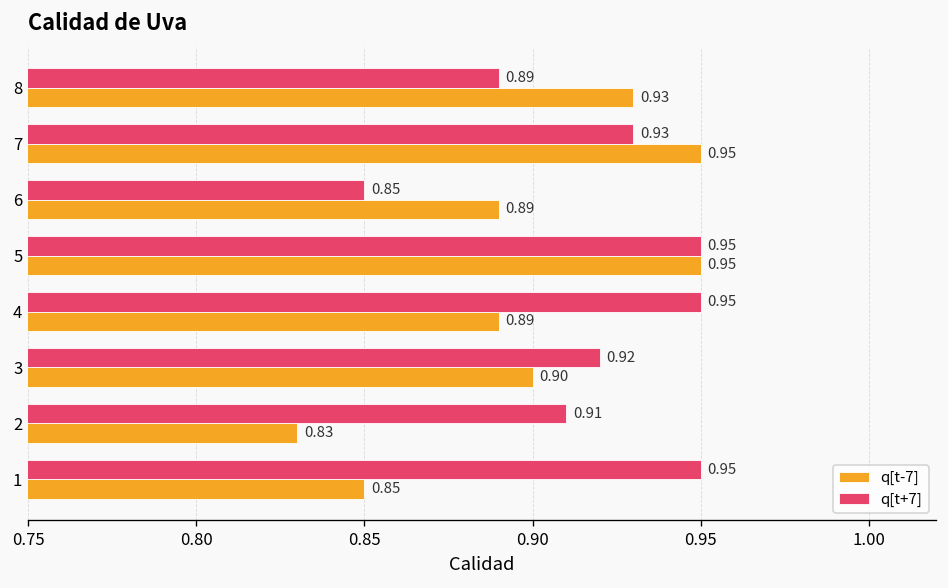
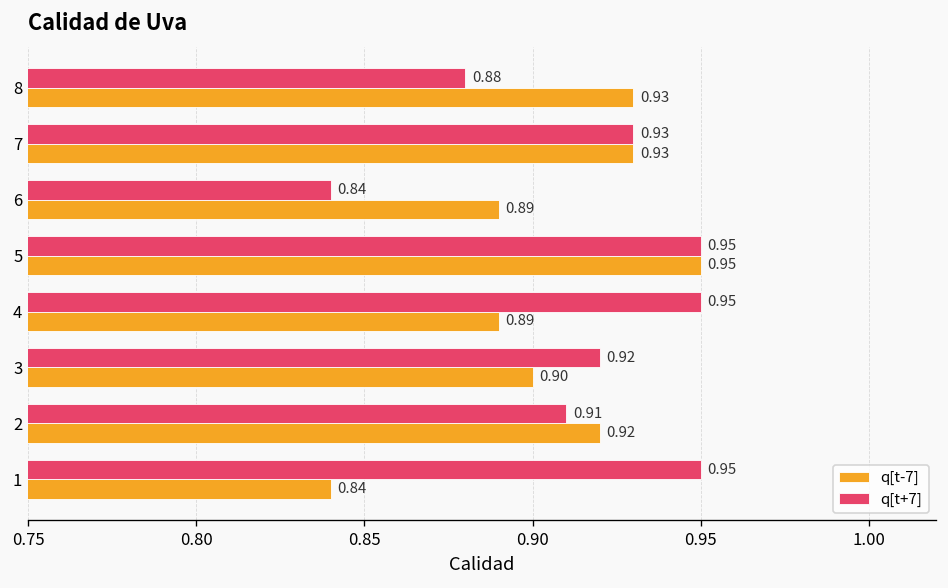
  {
    "q[t-7]": {
      "8": 0.93,
-     "7": 0.95,
+     "7": 0.93,
      "6": 0.89,
      "5": 0.95,
      "4": 0.89,
      "3": 0.90,
-     "2": 0.83,
-     "1": 0.85
+     "2": 0.92,
+     "1": 0.84
    },
    "q[t+7]": {
-     "8": 0.89,
+     "8": 0.88,
      "7": 0.93,
-     "6": 0.85,
+     "6": 0.84,
      "5": 0.95,
      "4": 0.95,
      "3": 0.92,
      "2": 0.91,
      "1": 0.95
    }
  }
